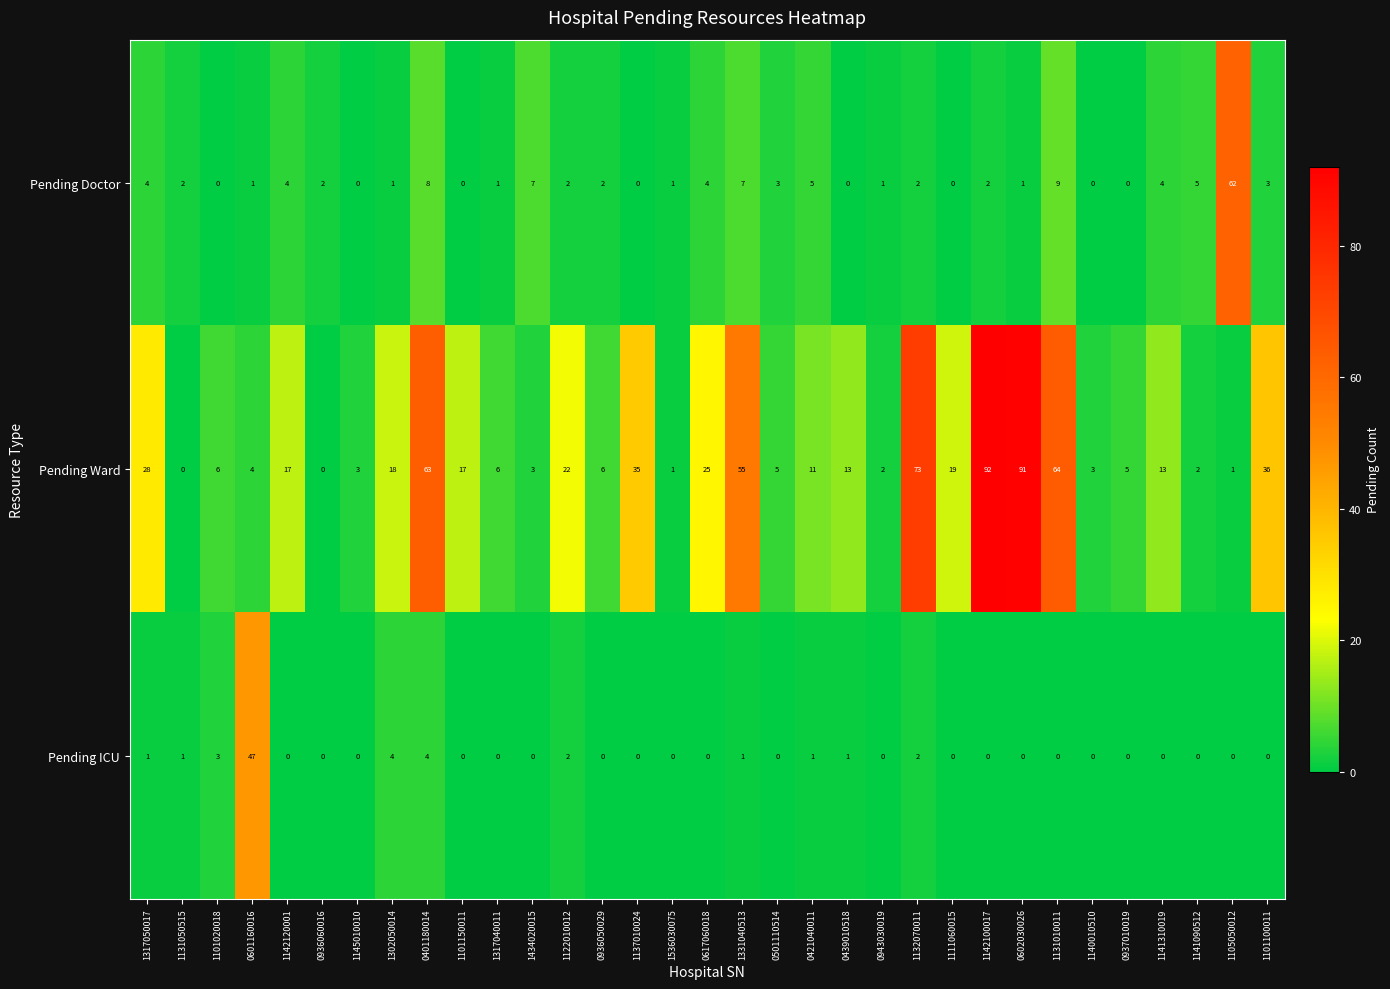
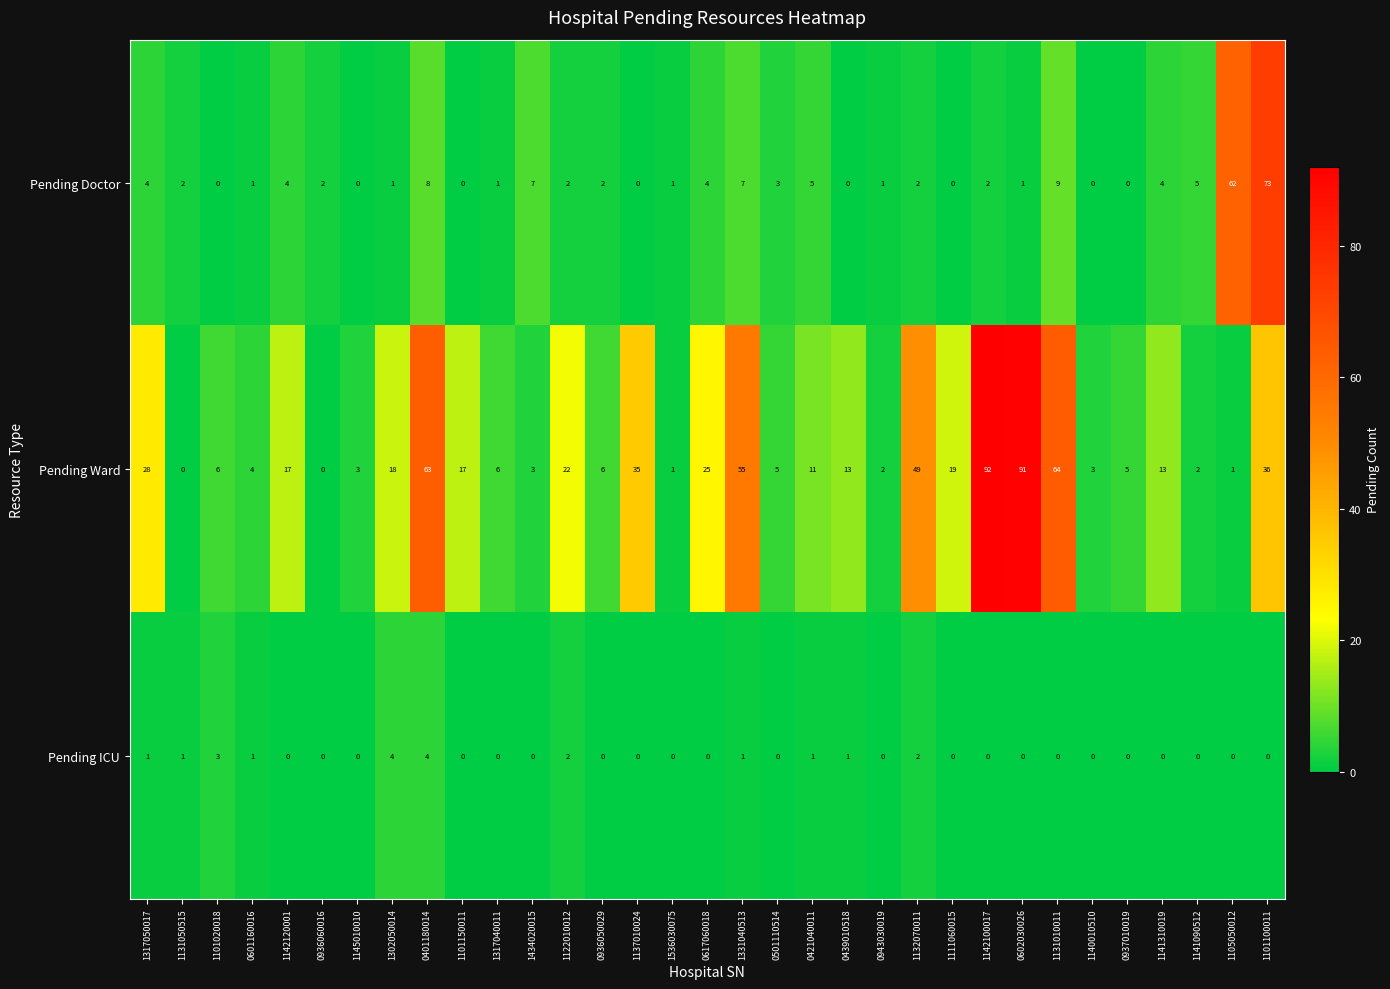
  {
    "Pending Doctor": {
      "1317050017": 4,
      "1131050515": 2,
      "1101020018": 0,
      "0601160016": 1,
      "1142120001": 4,
      "0936060016": 2,
      "1145010010": 0,
      "1302050014": 1,
      "0401180014": 8,
      "1101150011": 0,
      "1317040011": 1,
      "1434020015": 7,
      "1122010012": 2,
      "0936050029": 2,
      "1137010024": 0,
      "1536030075": 1,
      "0617060018": 4,
      "1331040513": 7,
      "0501110514": 3,
      "0421040011": 5,
      "0439010518": 0,
      "0943030019": 1,
      "1132070011": 2,
      "1111060015": 0,
      "1142100017": 2,
      "0602030026": 1,
      "1131010011": 9,
      "1140010510": 0,
      "0937010019": 0,
      "1141310019": 4,
      "1141090512": 5,
      "1105050012": 62,
-     "1101100011": 3
+     "1101100011": 73
    },
    "Pending Ward": {
      "1317050017": 28,
      "1131050515": 0,
      "1101020018": 6,
      "0601160016": 4,
      "1142120001": 17,
      "0936060016": 0,
      "1145010010": 3,
      "1302050014": 18,
      "0401180014": 63,
      "1101150011": 17,
      "1317040011": 6,
      "1434020015": 3,
      "1122010012": 22,
      "0936050029": 6,
      "1137010024": 35,
      "1536030075": 1,
      "0617060018": 25,
      "1331040513": 55,
      "0501110514": 5,
      "0421040011": 11,
      "0439010518": 13,
      "0943030019": 2,
-     "1132070011": 73,
+     "1132070011": 49,
      "1111060015": 19,
      "1142100017": 92,
      "0602030026": 91,
      "1131010011": 64,
      "1140010510": 3,
      "0937010019": 5,
      "1141310019": 13,
      "1141090512": 2,
      "1105050012": 1,
      "1101100011": 36
    },
    "Pending ICU": {
      "1317050017": 1,
      "1131050515": 1,
      "1101020018": 3,
-     "0601160016": 47,
+     "0601160016": 1,
      "1142120001": 0,
      "0936060016": 0,
      "1145010010": 0,
      "1302050014": 4,
      "0401180014": 4,
      "1101150011": 0,
      "1317040011": 0,
      "1434020015": 0,
      "1122010012": 2,
      "0936050029": 0,
      "1137010024": 0,
      "1536030075": 0,
      "0617060018": 0,
      "1331040513": 1,
      "0501110514": 0,
      "0421040011": 1,
      "0439010518": 1,
      "0943030019": 0,
      "1132070011": 2,
      "1111060015": 0,
      "1142100017": 0,
      "0602030026": 0,
      "1131010011": 0,
      "1140010510": 0,
      "0937010019": 0,
      "1141310019": 0,
      "1141090512": 0,
      "1105050012": 0,
      "1101100011": 0
    }
  }
